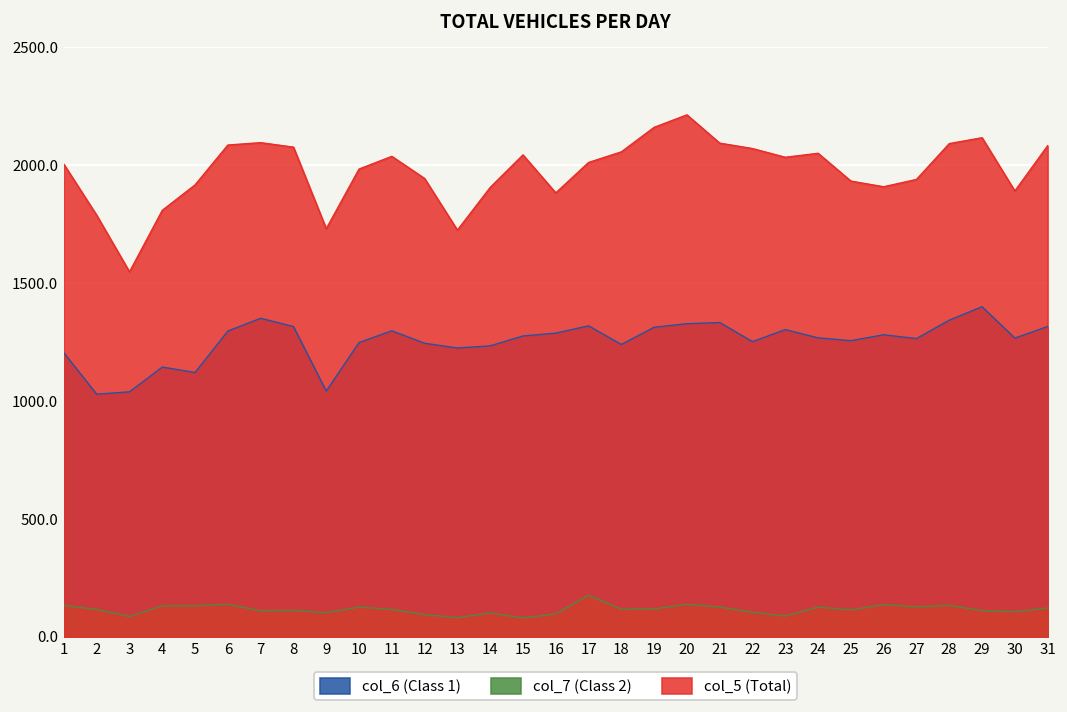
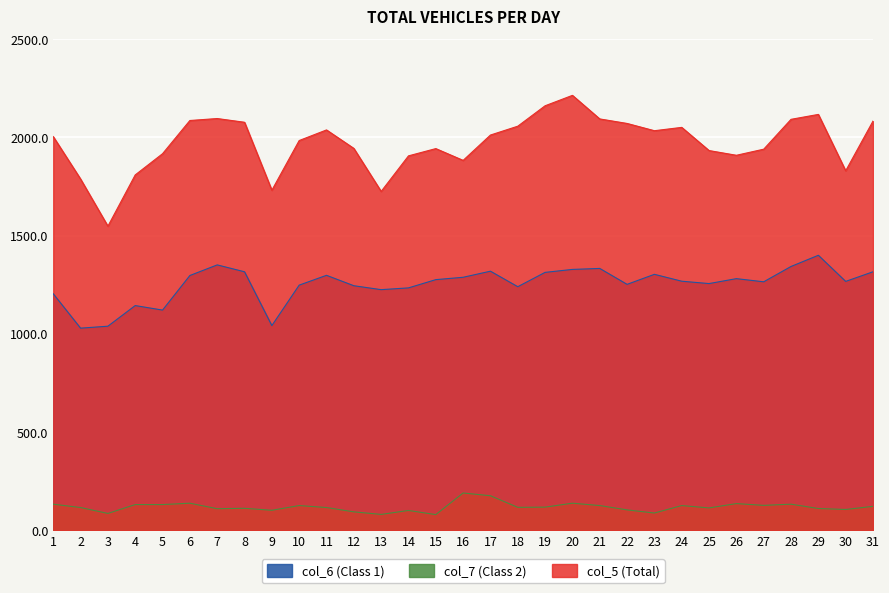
  {
    "col_6 (Class 1)": {
      "1": 1200,
      "2": 1030,
      "3": 1040,
      "4": 1140,
      "5": 1120,
      "6": 1300,
      "7": 1350,
      "8": 1320,
      "9": 1040,
      "10": 1250,
      "11": 1300,
      "12": 1250,
      "13": 1230,
      "14": 1230,
      "15": 1280,
      "16": 1290,
      "17": 1320,
      "18": 1240,
      "19": 1310,
      "20": 1330,
      "21": 1330,
      "22": 1250,
      "23": 1300,
      "24": 1270,
      "25": 1260,
      "26": 1280,
      "27": 1270,
      "28": 1340,
      "29": 1400,
      "30": 1270,
      "31": 1320
    },
    "col_7 (Class 2)": {
      "1": 130,
      "2": 120,
      "3": 90,
      "4": 130,
      "5": 130,
      "6": 140,
      "7": 110,
      "8": 110,
      "9": 100,
      "10": 130,
      "11": 120,
      "12": 90,
      "13": 80,
      "14": 100,
      "15": 80,
-     "16": 100,
+     "16": 190,
      "17": 180,
      "18": 120,
      "19": 120,
      "20": 140,
      "21": 130,
      "22": 100,
      "23": 90,
      "24": 130,
      "25": 110,
      "26": 140,
      "27": 130,
      "28": 130,
      "29": 110,
      "30": 110,
      "31": 120
    },
    "col_5 (Total)": {
      "1": 2000,
      "2": 1790,
      "3": 1550,
      "4": 1810,
      "5": 1920,
      "6": 2090,
      "7": 2100,
      "8": 2080,
      "9": 1730,
      "10": 1980,
      "11": 2040,
      "12": 1940,
      "13": 1730,
      "14": 1910,
-     "15": 2040,
+     "15": 1940,
      "16": 1880,
      "17": 2010,
      "18": 2060,
      "19": 2160,
      "20": 2210,
      "21": 2090,
      "22": 2070,
      "23": 2030,
      "24": 2050,
      "25": 1930,
      "26": 1910,
      "27": 1940,
      "28": 2090,
      "29": 2120,
-     "30": 1890,
+     "30": 1830,
      "31": 2080
    }
  }
